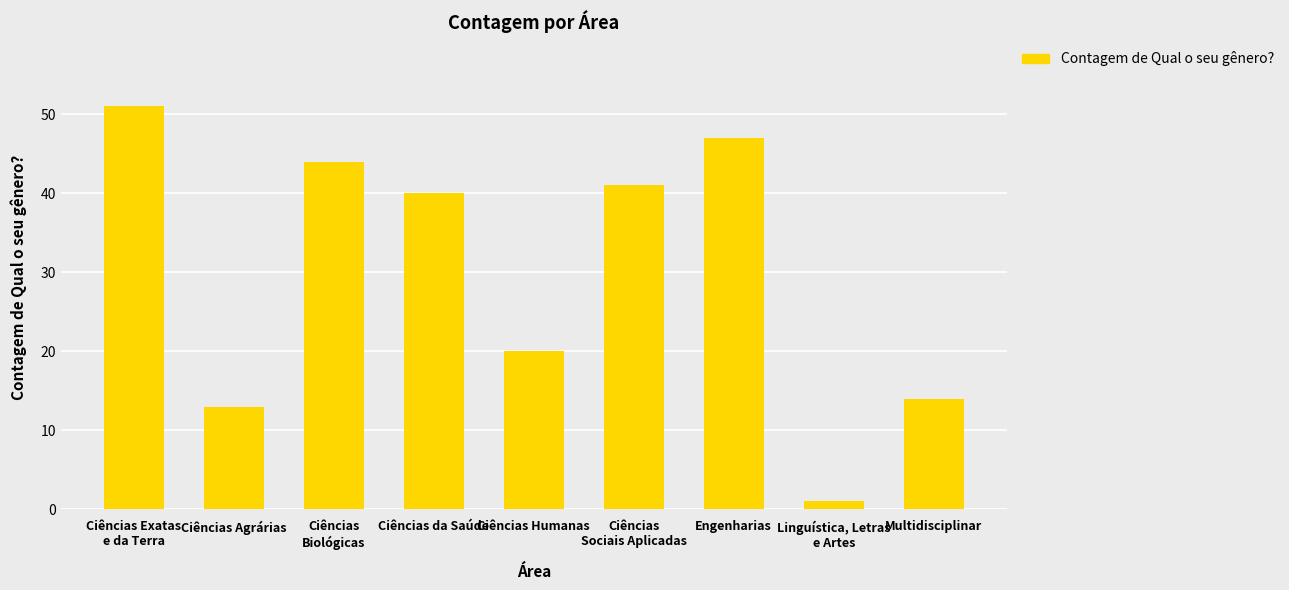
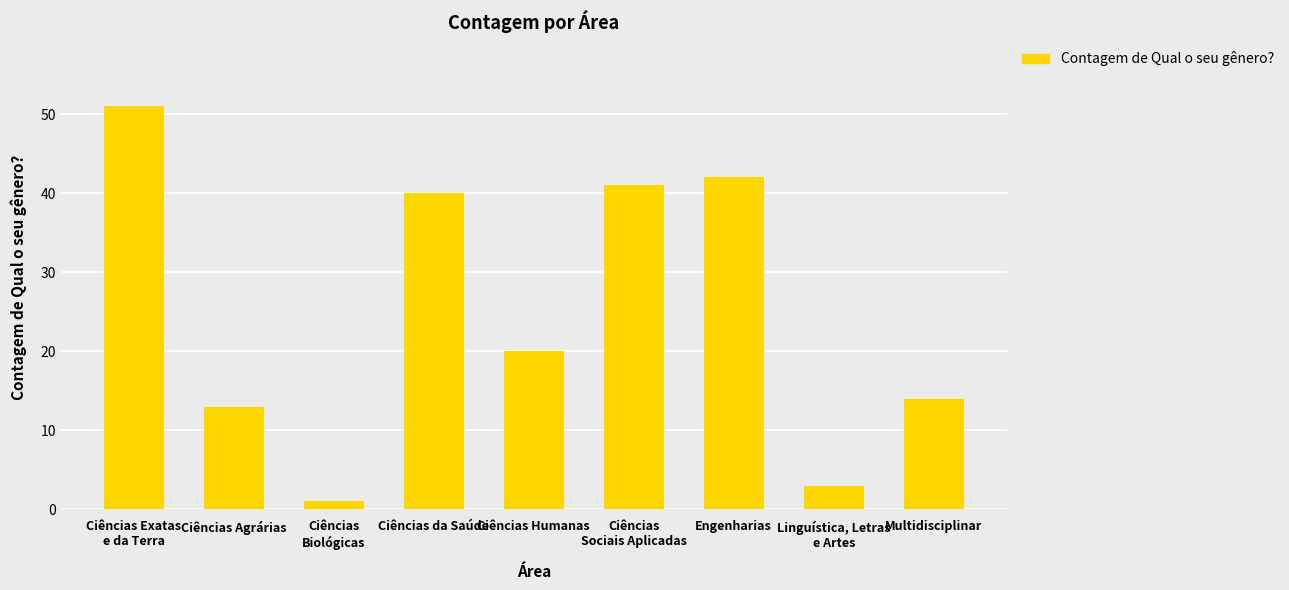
  {
    "Ciências Exatas e da Terra": 51,
    "Ciências Agrárias": 13,
-   "Ciências Biológicas": 44,
+   "Ciências Biológicas": 1,
    "Ciências da Saúde": 40,
    "Ciências Humanas": 20,
    "Ciências Sociais Aplicadas": 41,
-   "Engenharias": 47,
-   "Linguística, Letras e Artes": 1,
+   "Engenharias": 42,
+   "Linguística, Letras e Artes": 3,
    "Multidisciplinar": 14
  }
